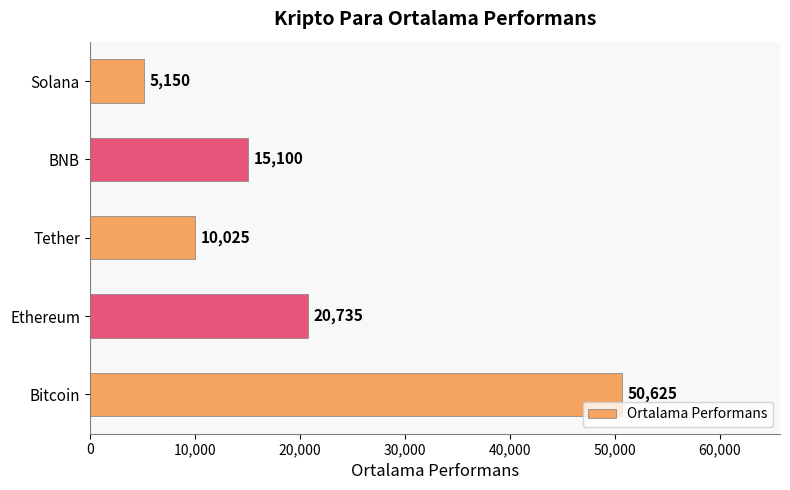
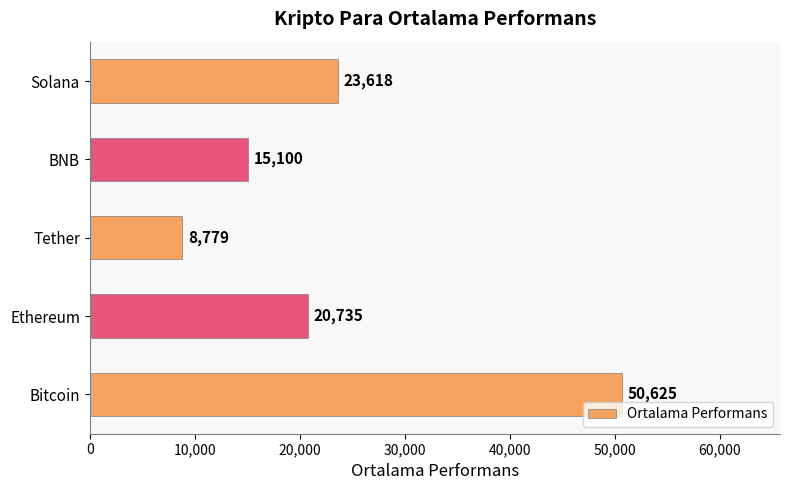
  {
-   "Solana": "5,150",
+   "Solana": "23,618",
    "BNB": "15,100",
-   "Tether": "10,025",
+   "Tether": "8,779",
    "Ethereum": "20,735"
  }
